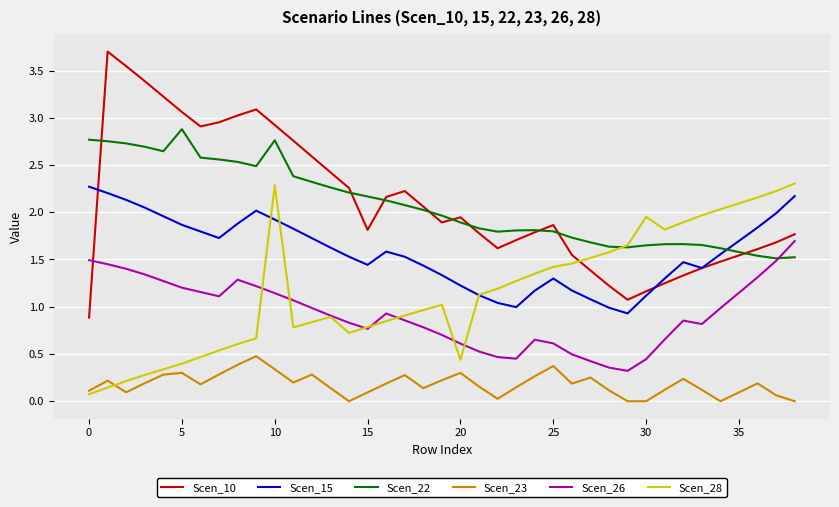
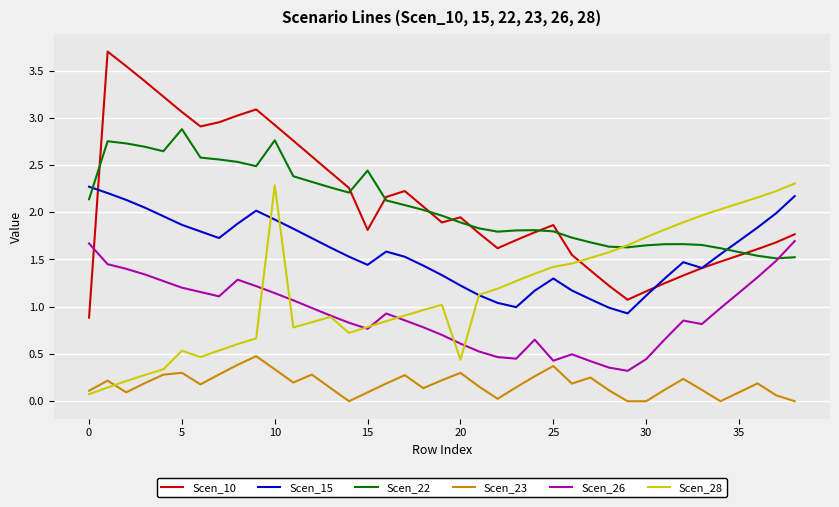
  {
    "Scen_10": {
      "0": 0.9,
      "5": 3.1,
      "10": 2.9,
      "15": 1.8,
      "20": 1.9,
      "25": 1.9,
      "30": 1.2,
      "35": 1.5
    },
    "Scen_15": {
      "0": 2.3,
      "5": 1.9,
      "10": 1.9,
      "15": 1.4,
      "20": 1.2,
      "25": 1.3,
      "30": 1.1,
      "35": 1.7
    },
    "Scen_22": {
-     "0": 2.8,
+     "0": 2.1,
      "5": 2.9,
      "10": 2.8,
-     "15": 2.2,
+     "15": 2.4,
      "20": 1.9,
      "25": 1.8,
      "30": 1.6,
      "35": 1.6
    },
    "Scen_23": {
      "0": 0.1,
      "5": 0.3,
      "10": 0.3,
      "15": 0.1,
      "20": 0.3,
      "25": 0.4,
      "30": 0.0,
      "35": 0.1
    },
    "Scen_26": {
-     "0": 1.5,
+     "0": 1.7,
      "5": 1.2,
      "10": 1.1,
      "20": 0.6,
-     "25": 0.6,
+     "25": 0.4,
      "30": 0.4,
      "35": 1.1
    },
    "Scen_28": {
      "0": 0.1,
-     "5": 0.4,
+     "5": 0.5,
      "10": 2.3,
      "20": 0.4,
      "25": 1.4,
-     "30": 2.0,
+     "30": 1.7,
      "35": 2.1
    }
  }
